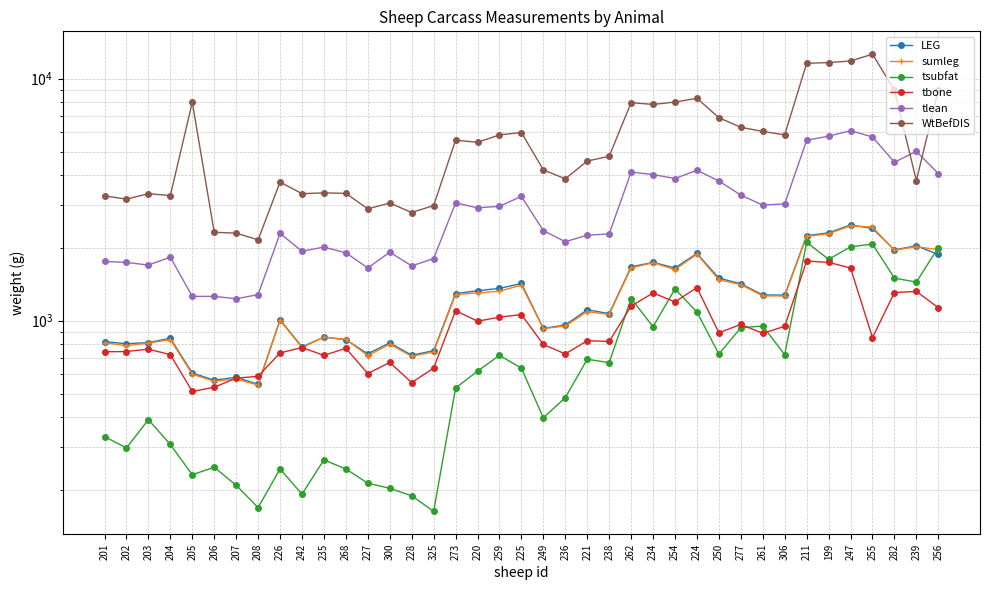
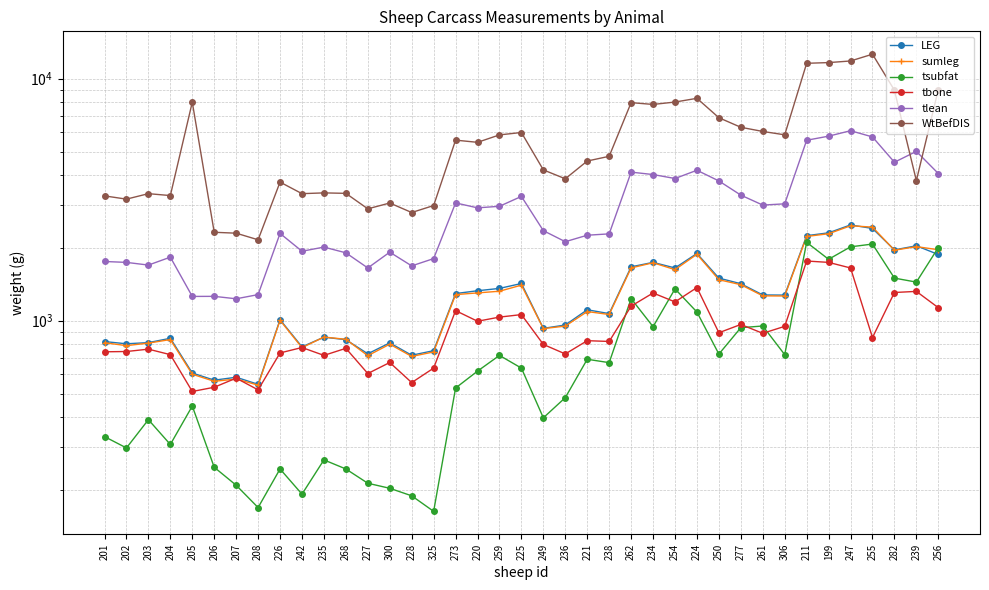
  {
    "LEG": {
      "259": 1400,
      "256": 1900
    },
    "sumleg": {
      "259": 1300
    },
    "tsubfat": {
      "201": 330,
      "202": 300,
      "203": 390,
      "204": 310,
-     "205": 230,
+     "205": 440,
      "206": 250,
      "207": 210,
      "208": 170,
      "226": 240,
      "242": 190,
      "235": 270,
      "268": 240,
      "227": 210,
      "300": 200,
      "228": 190,
      "325": 160,
      "273": 530,
      "220": 620,
      "259": 720,
      "225": 640,
      "249": 400,
      "236": 480,
      "221": 690,
      "238": 670,
      "262": 1200,
      "234": 950,
      "254": 1400,
      "224": 1100,
      "250": 730,
      "277": 940,
      "261": 950,
      "306": 720,
      "211": 2100,
      "199": 1800,
      "247": 2000,
      "255": 2100,
      "282": 1500,
      "239": 1400
    },
    "tbone": {
      "201": 740,
      "202": 750,
      "203": 760,
      "204": 720,
      "205": 510,
      "206": 530,
-     "208": 590,
+     "208": 520,
      "226": 740,
      "235": 720,
      "268": 770,
      "227": 610,
      "300": 670,
      "228": 560,
      "325": 640,
      "273": 1100,
      "220": 1000,
      "259": 1040,
      "225": 1100,
      "249": 800,
      "236": 730,
      "221": 830,
      "238": 820,
      "262": 1100,
      "234": 1300,
      "254": 1200,
      "224": 1400,
      "250": 890,
      "277": 970,
      "261": 890,
      "306": 950,
      "211": 1800,
      "199": 1700,
      "247": 1700,
      "255": 850,
      "282": 1300,
      "239": 1300,
      "256": 1100
    },
    "tlean": {
      "201": 1800,
      "202": 1700,
      "203": 1700,
      "204": 1800,
      "205": 1300,
      "206": 1300,
      "207": 1200,
      "208": 1300,
      "226": 2300,
      "242": 1900,
      "235": 2000,
      "268": 1900,
      "227": 1700,
      "300": 1900,
      "228": 1700,
      "325": 1800,
      "273": 3100,
      "220": 2900,
      "259": 3000,
      "225": 3300,
      "249": 2400,
      "236": 2100,
      "221": 2300,
      "238": 2300,
      "262": 4100,
      "234": 4000,
      "254": 3900,
      "224": 4200,
      "250": 3800,
      "277": 3300,
      "261": 3000,
      "306": 3000,
      "211": 5600,
      "199": 5800,
      "247": 6100,
      "255": 5700,
      "282": 4500,
      "239": 5000,
      "256": 4100
    },
    "WtBefDIS": {
      "201": 3300,
      "202": 3200,
      "203": 3400,
      "204": 3300,
      "205": 8000,
      "206": 2300,
      "207": 2300,
      "208": 2200,
      "226": 3700,
      "242": 3400,
      "235": 3400,
      "268": 3400,
      "227": 2900,
      "300": 3100,
      "228": 2800,
      "325": 3000,
      "273": 5600,
      "220": 5500,
      "259": 5900,
      "225": 6000,
      "249": 4200,
      "236": 3900,
      "221": 4600,
      "238": 4800,
      "262": 8000,
      "234": 7800,
      "254": 8000,
      "224": 8300,
      "250": 6900,
      "277": 6300,
      "261": 6100,
      "306": 5900,
      "211": 12000,
      "199": 12000,
      "247": 12000,
      "255": 13000,
      "239": 3800
    }
  }
